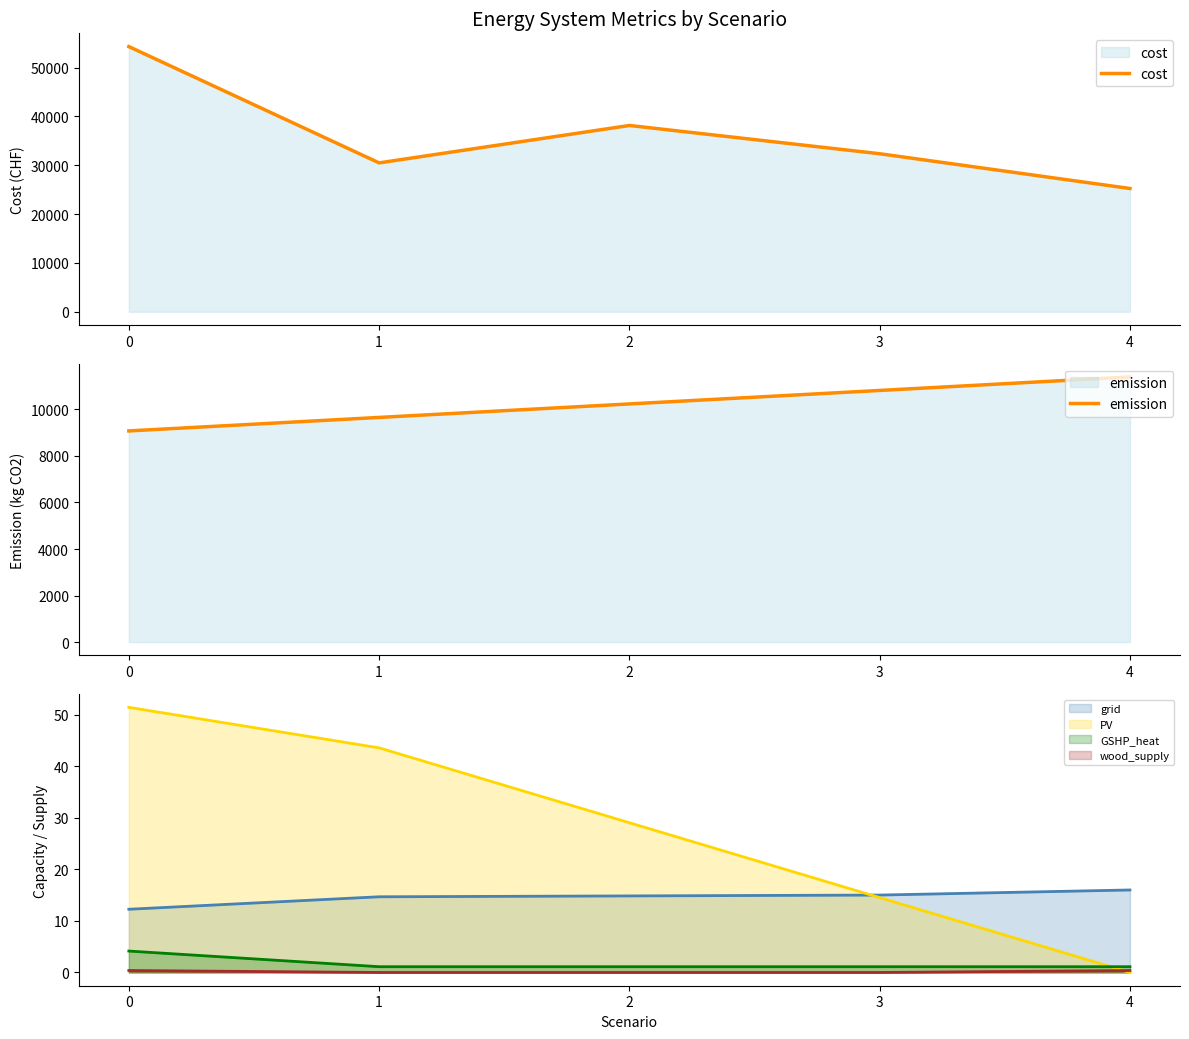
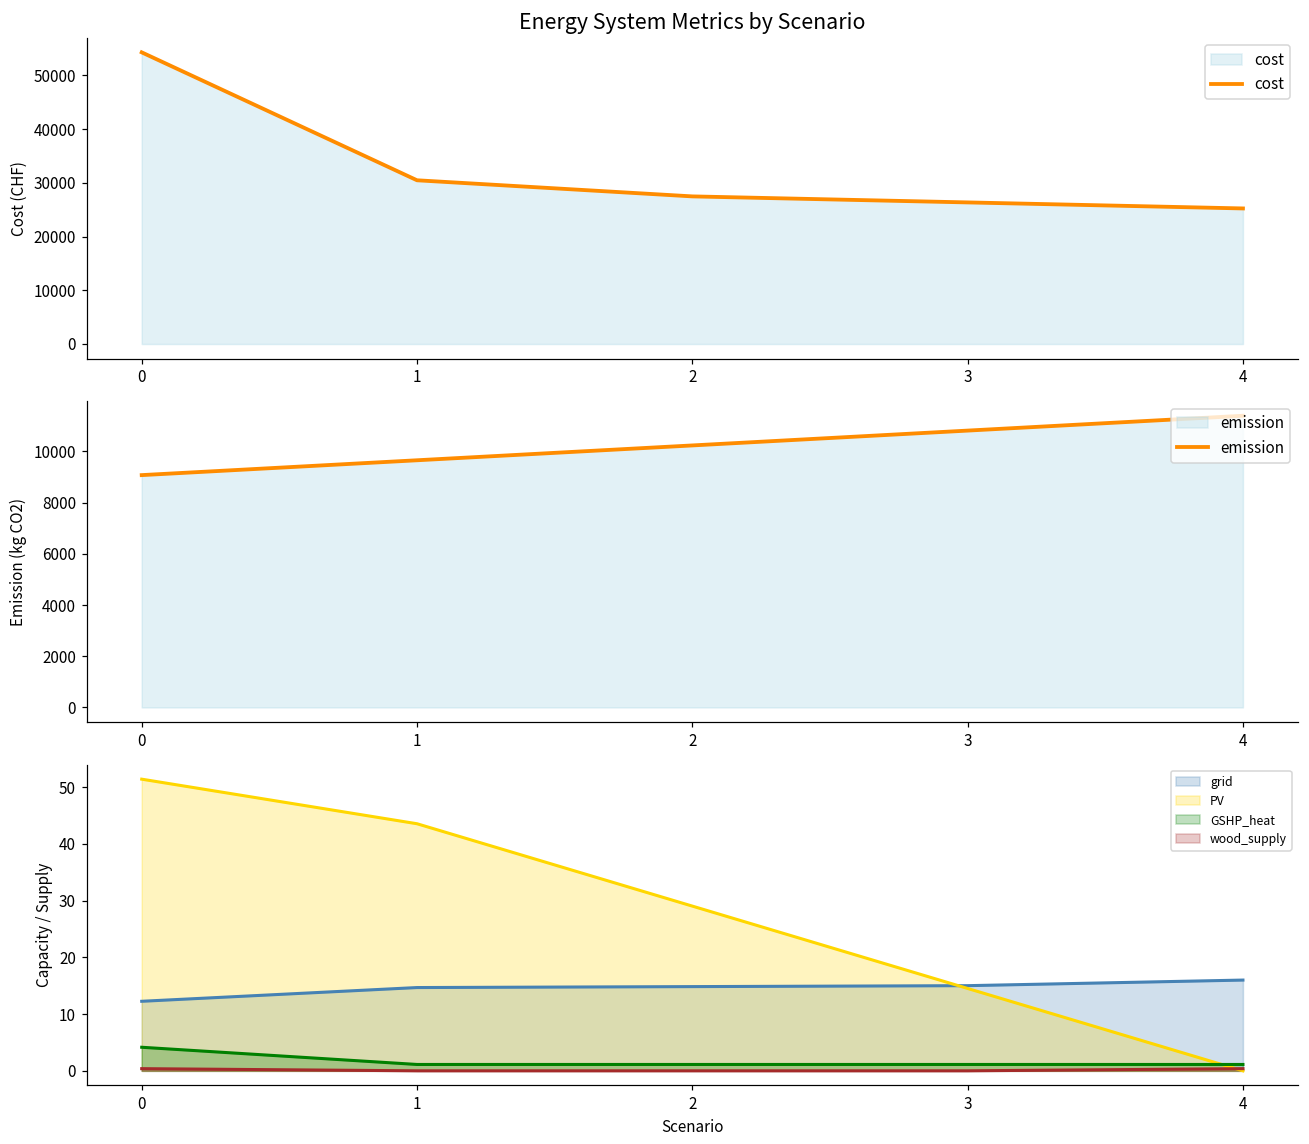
  {
    "Energy System Metrics by Scenario": {
      "0": 54000,
      "1": 30000,
-     "2": 38000,
-     "3": 32000,
+     "2": 27000,
+     "3": 26000,
      "4": 25000
    }
  }
